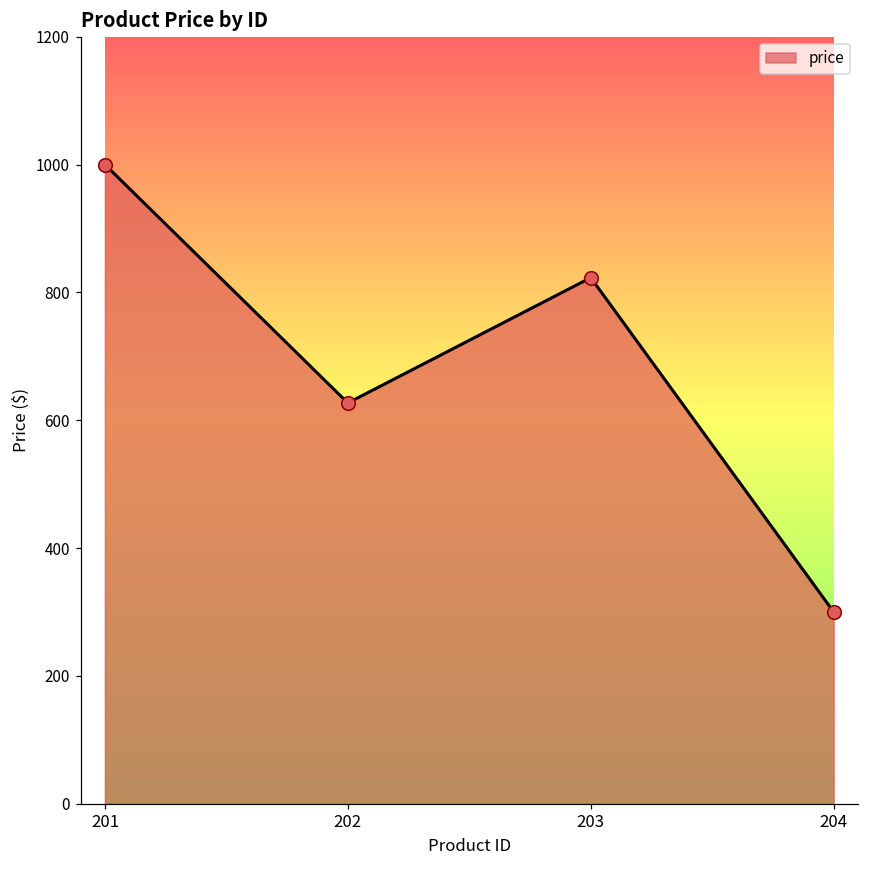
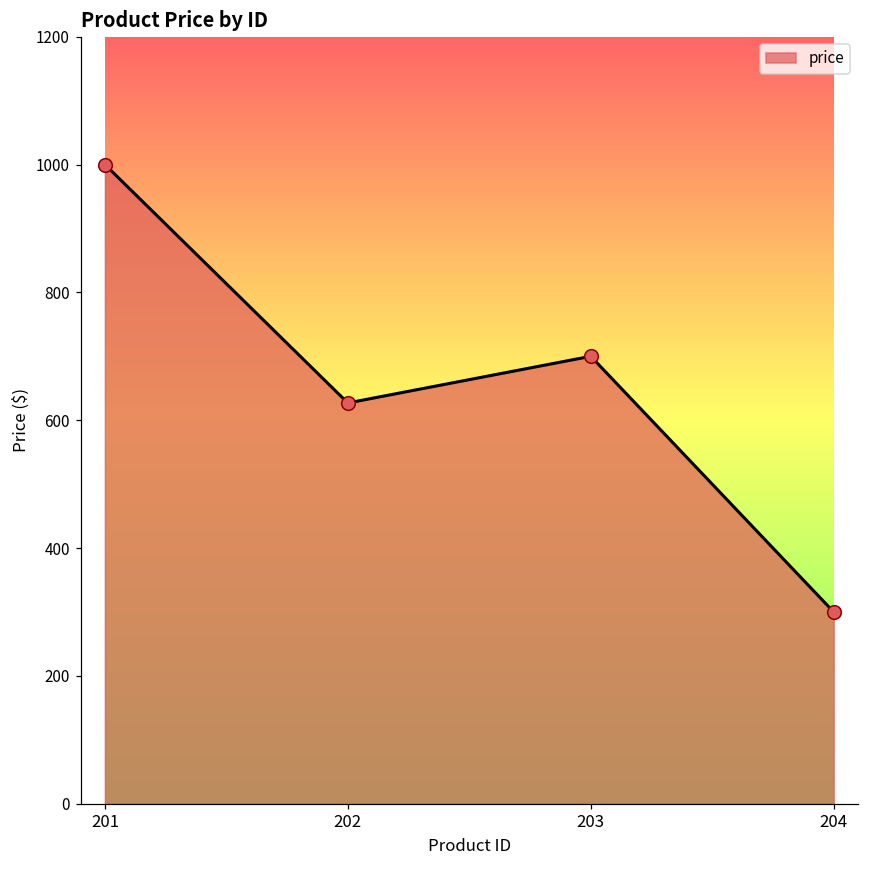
  {
    "201": 1000,
    "202": 630,
-   "203": 820,
+   "203": 700,
    "204": 300
  }
